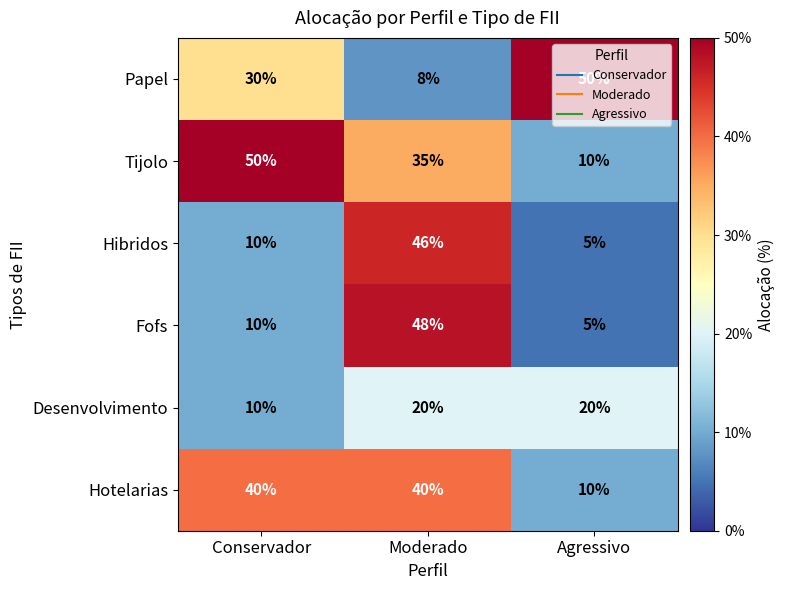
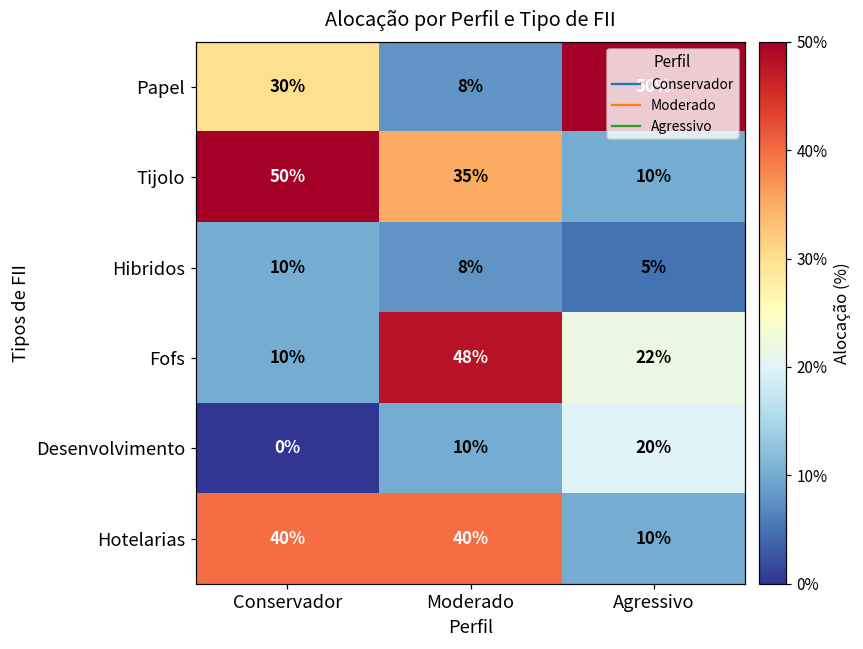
  {
    "Papel": {
      "Conservador": "30%",
      "Moderado": "8%"
    },
    "Tijolo": {
      "Conservador": "50%",
      "Moderado": "35%",
      "Agressivo": "10%"
    },
    "Hibridos": {
      "Conservador": "10%",
-     "Moderado": "46%",
+     "Moderado": "8%",
      "Agressivo": "5%"
    },
    "Fofs": {
      "Conservador": "10%",
      "Moderado": "48%",
-     "Agressivo": "5%"
+     "Agressivo": "22%"
    },
    "Desenvolvimento": {
-     "Conservador": "10%",
-     "Moderado": "20%",
+     "Conservador": "0%",
+     "Moderado": "10%",
      "Agressivo": "20%"
    },
    "Hotelarias": {
      "Conservador": "40%",
      "Moderado": "40%",
      "Agressivo": "10%"
    }
  }
